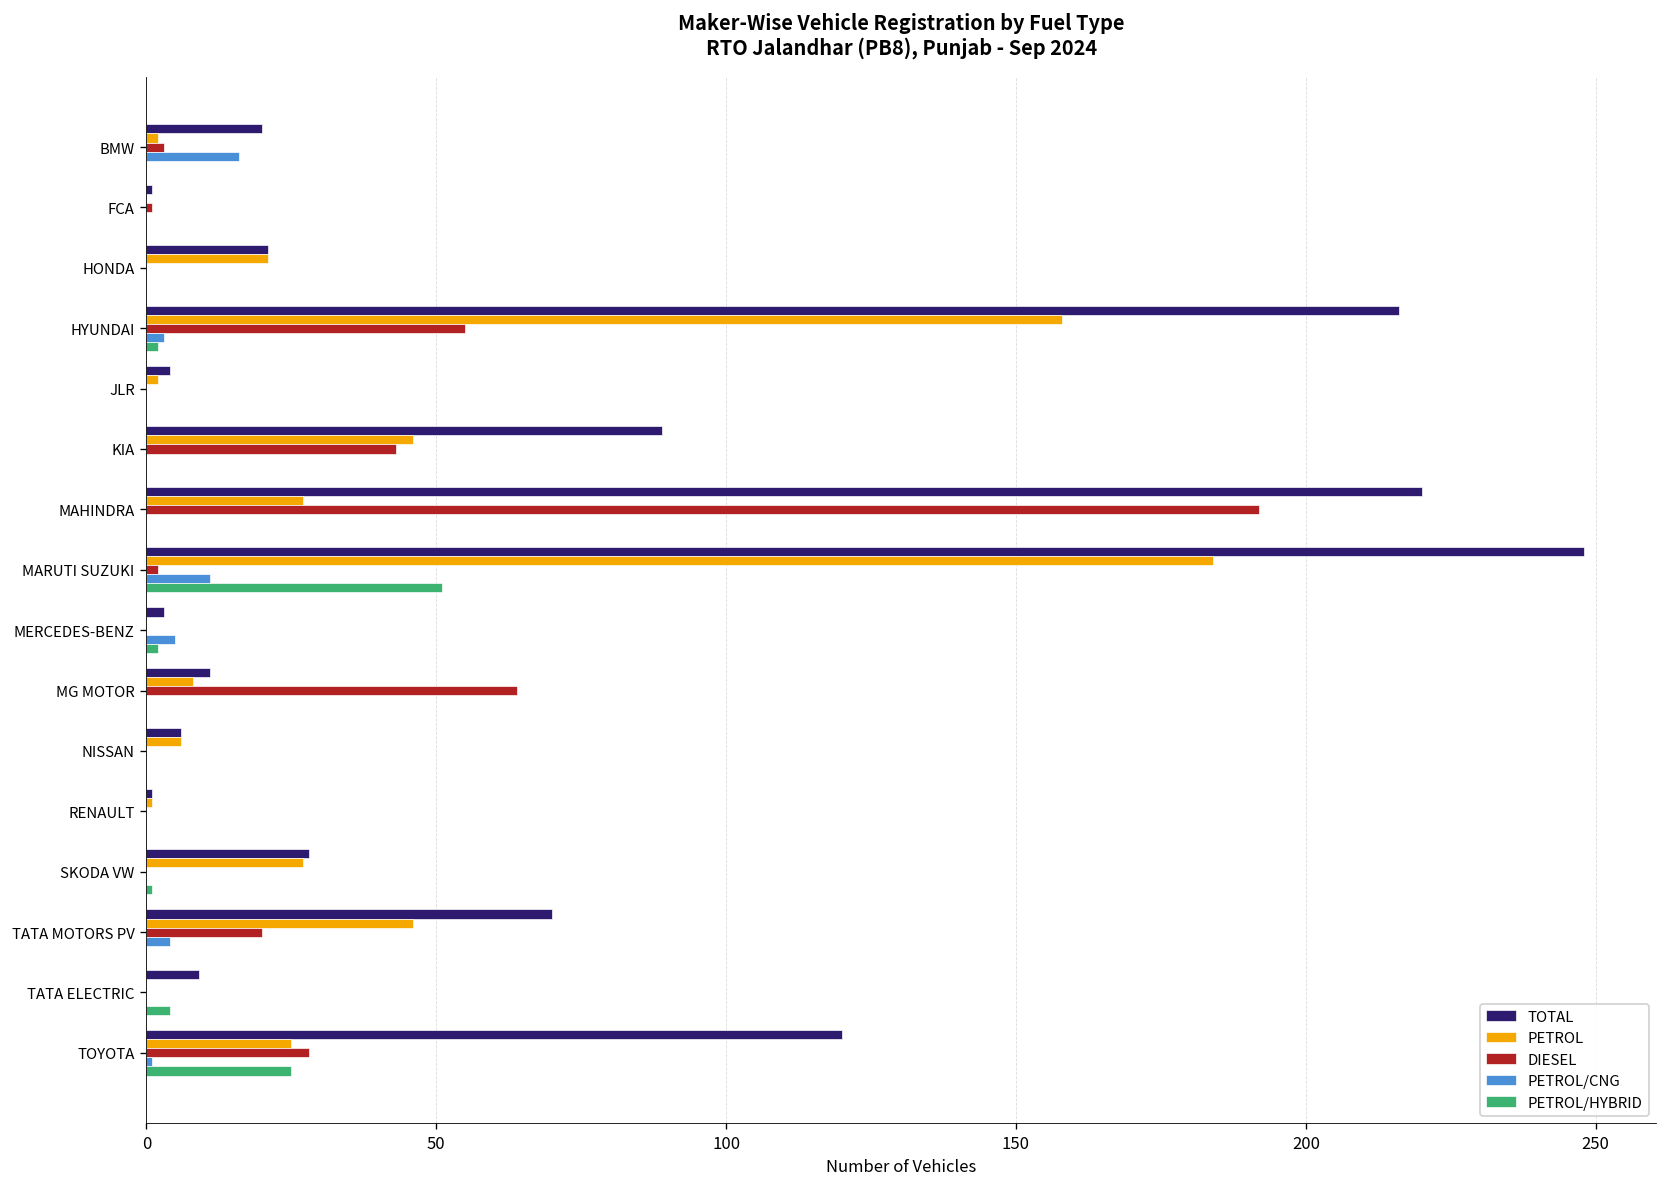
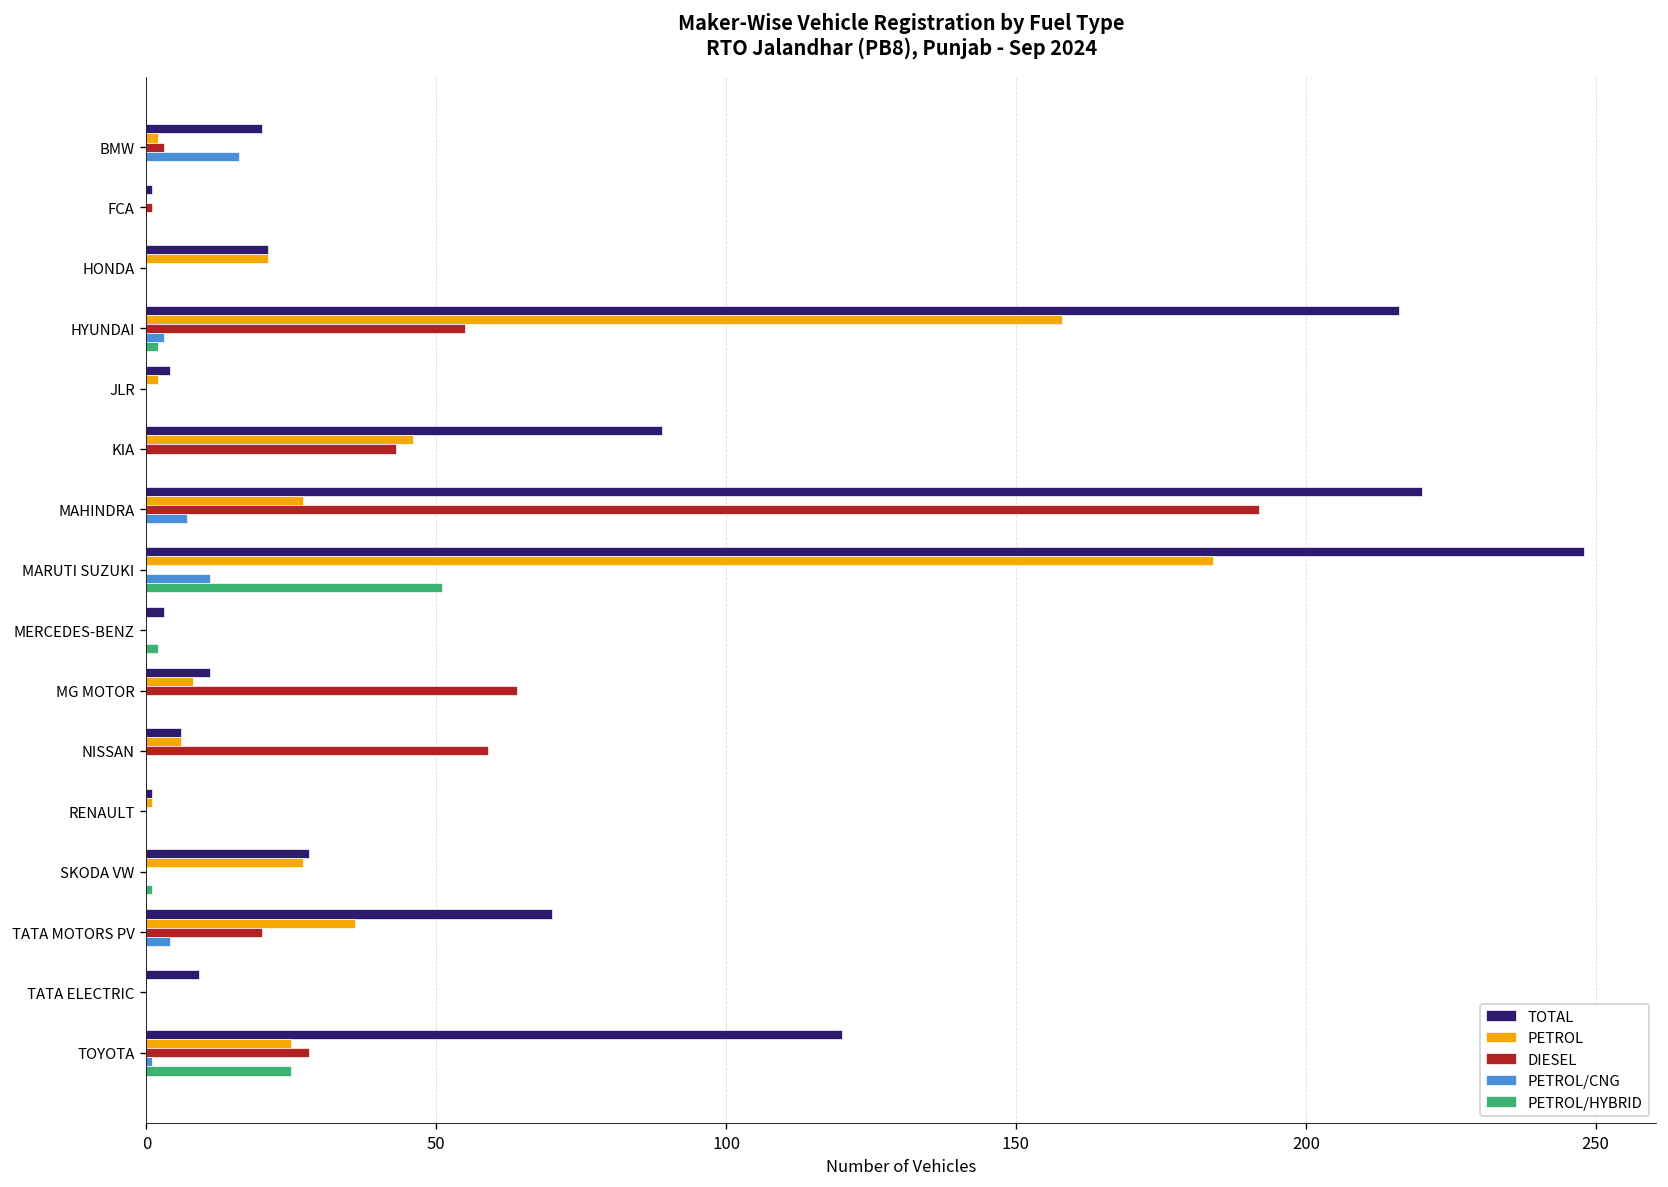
  {
    "TOTAL": {
      "BMW": 20,
      "FCA": 1,
      "HONDA": 21,
      "HYUNDAI": 216,
      "JLR": 4,
      "KIA": 89,
      "MAHINDRA": 220,
      "MARUTI SUZUKI": 248,
      "MERCEDES-BENZ": 3,
      "MG MOTOR": 11,
      "NISSAN": 6,
      "RENAULT": 1,
      "SKODA VW": 28,
      "TATA MOTORS PV": 70,
      "TATA ELECTRIC": 9,
      "TOYOTA": 120
    },
    "PETROL": {
      "BMW": 2,
      "FCA": 0,
      "HONDA": 21,
      "HYUNDAI": 158,
      "JLR": 2,
      "KIA": 46,
      "MAHINDRA": 27,
      "MARUTI SUZUKI": 184,
      "MERCEDES-BENZ": 0,
      "MG MOTOR": 8,
      "NISSAN": 6,
      "RENAULT": 1,
      "SKODA VW": 27,
-     "TATA MOTORS PV": 46,
+     "TATA MOTORS PV": 36,
      "TATA ELECTRIC": 0,
      "TOYOTA": 25
    },
    "DIESEL": {
      "BMW": 3,
      "FCA": 1,
      "HONDA": 0,
      "HYUNDAI": 55,
      "JLR": 0,
      "KIA": 43,
      "MAHINDRA": 192,
-     "MARUTI SUZUKI": 2,
+     "MARUTI SUZUKI": 0,
      "MERCEDES-BENZ": 0,
      "MG MOTOR": 64,
-     "NISSAN": 0,
+     "NISSAN": 59,
      "RENAULT": 0,
      "SKODA VW": 0,
      "TATA MOTORS PV": 20,
      "TATA ELECTRIC": 0,
      "TOYOTA": 28
    },
    "PETROL/CNG": {
      "BMW": 16,
      "FCA": 0,
      "HONDA": 0,
      "HYUNDAI": 3,
      "JLR": 0,
      "KIA": 0,
-     "MAHINDRA": 0,
+     "MAHINDRA": 7,
      "MARUTI SUZUKI": 11,
-     "MERCEDES-BENZ": 5,
+     "MERCEDES-BENZ": 0,
      "MG MOTOR": 0,
      "NISSAN": 0,
      "RENAULT": 0,
      "SKODA VW": 0,
      "TATA MOTORS PV": 4,
      "TATA ELECTRIC": 0,
      "TOYOTA": 1
    },
    "PETROL/HYBRID": {
      "BMW": 0,
      "FCA": 0,
      "HONDA": 0,
      "HYUNDAI": 2,
      "JLR": 0,
      "KIA": 0,
      "MAHINDRA": 0,
      "MARUTI SUZUKI": 51,
      "MERCEDES-BENZ": 2,
      "MG MOTOR": 0,
      "NISSAN": 0,
      "RENAULT": 0,
      "SKODA VW": 1,
      "TATA MOTORS PV": 0,
-     "TATA ELECTRIC": 4,
+     "TATA ELECTRIC": 0,
      "TOYOTA": 25
    }
  }
